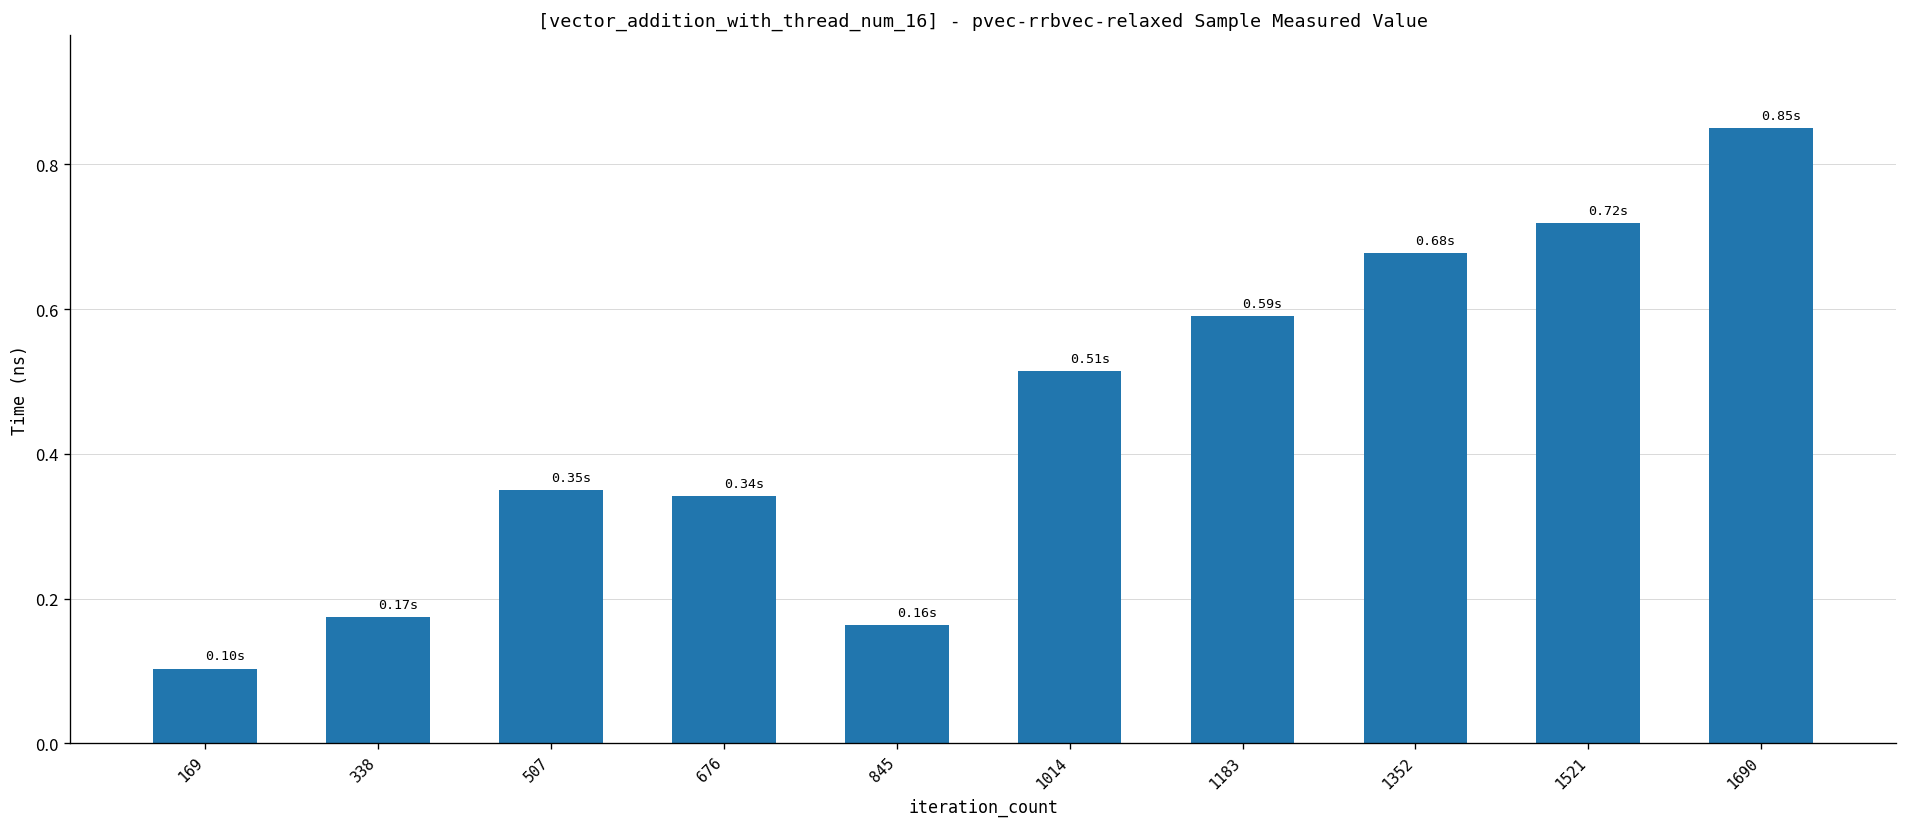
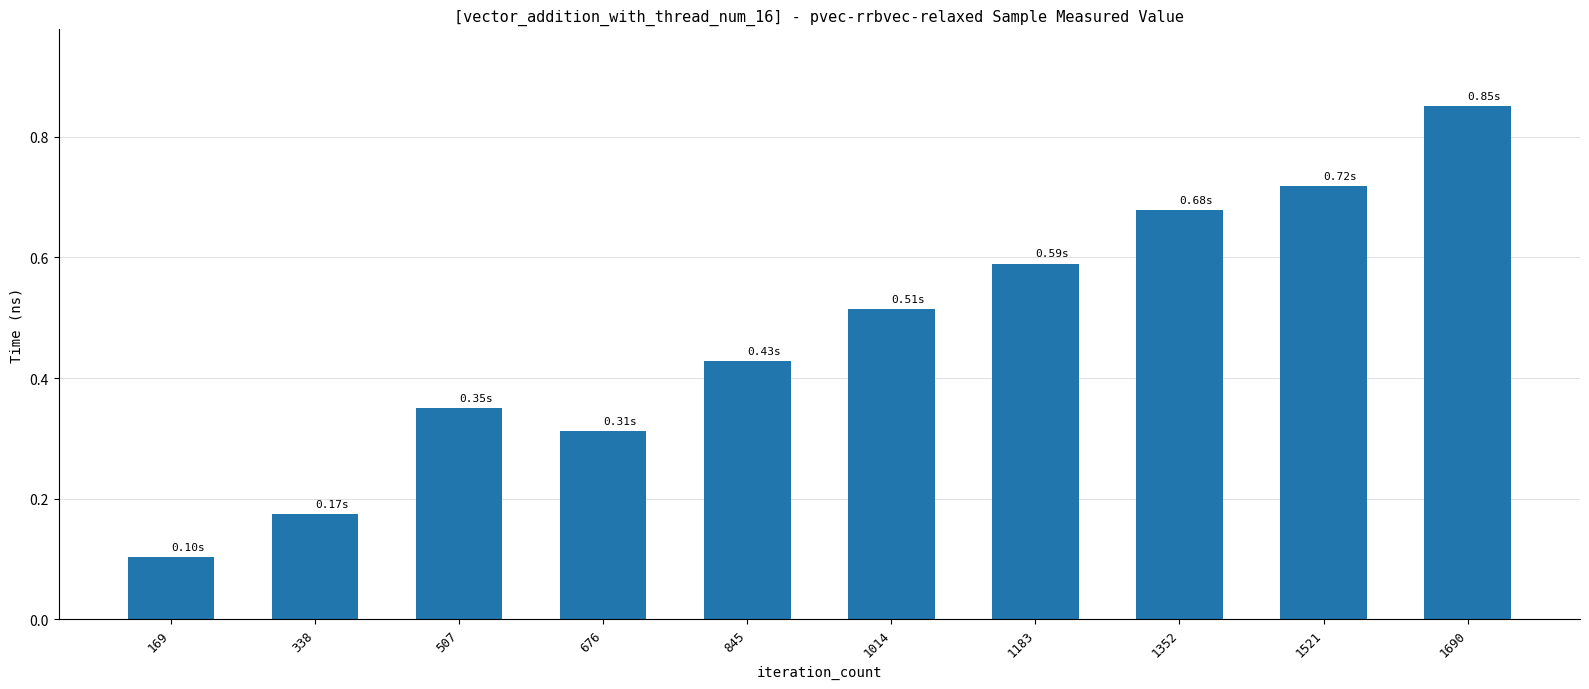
  {
-   "676": "0.34s",
-   "845": "0.16s"
+   "676": "0.31s",
+   "845": "0.43s"
  }
